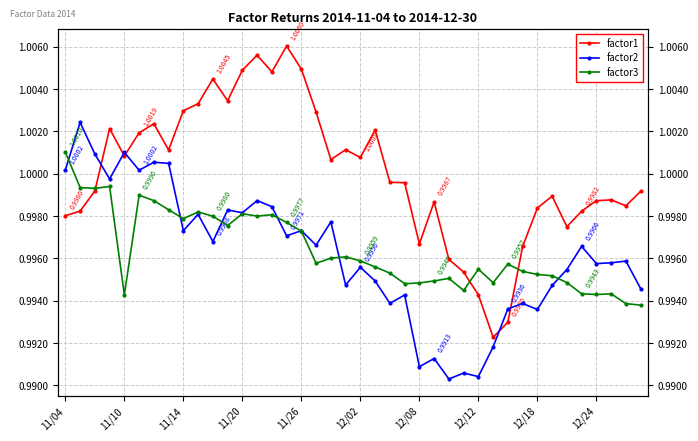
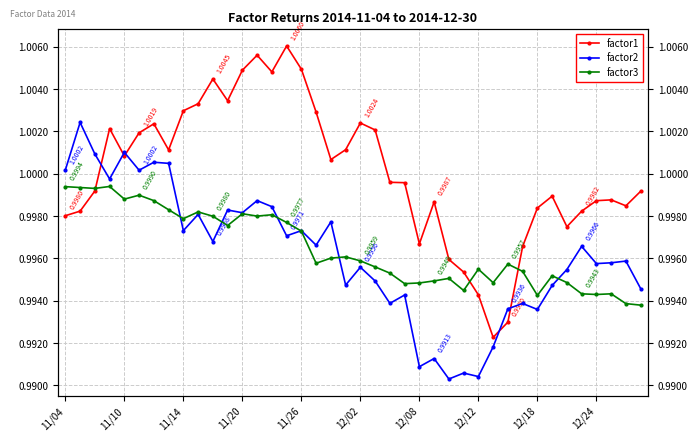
  {
    "factor1": {
-     "12/02": 1.0008
+     "12/02": 1.0024
    },
    "factor2": {
      "11/10": 1.0010,
      "11/14": 0.9973,
      "12/08": 0.9909,
      "12/12": 0.9904
    },
    "factor3": {
-     "11/04": 1.0010,
-     "11/10": 0.9943,
-     "12/18": 0.9952,
+     "11/04": 0.9994,
+     "11/10": 0.9988,
+     "12/18": 0.9943,
      "12/24": 0.9943
    }
  }
